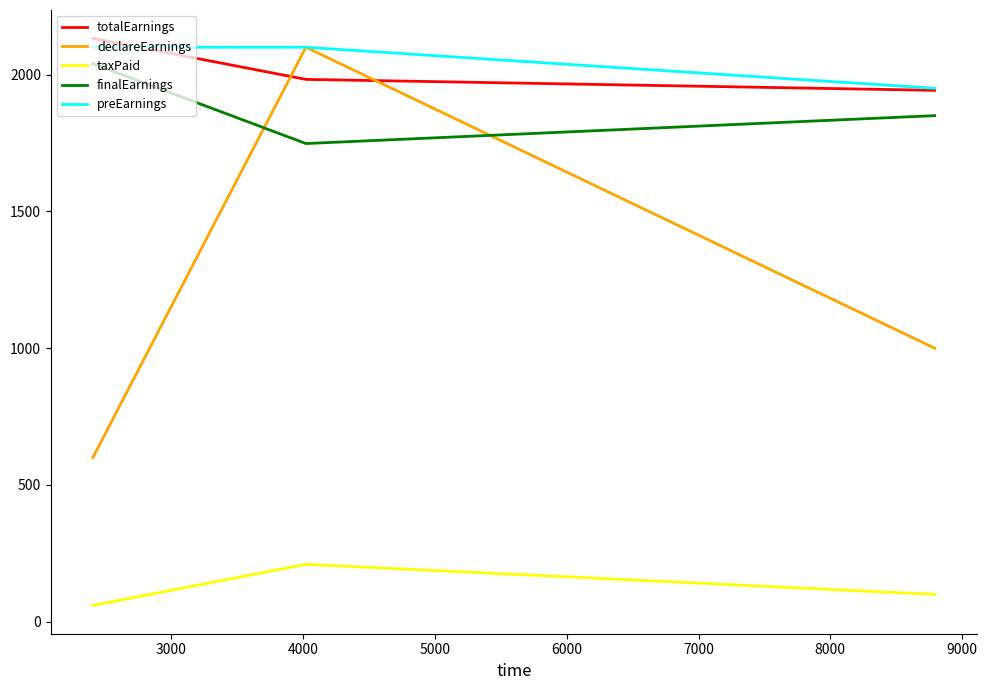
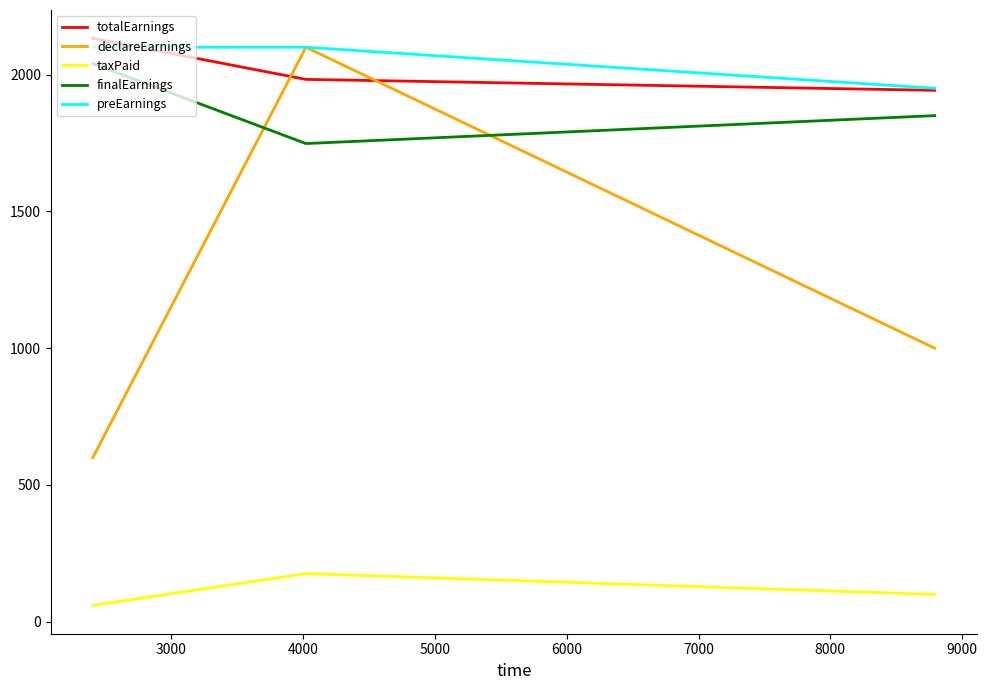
  {
    "totalEarnings": {
      "4000": 1980
    },
    "taxPaid": {
-     "4000": 210
+     "4000": 180
    },
    "finalEarnings": {
      "4000": 1750
    }
  }
